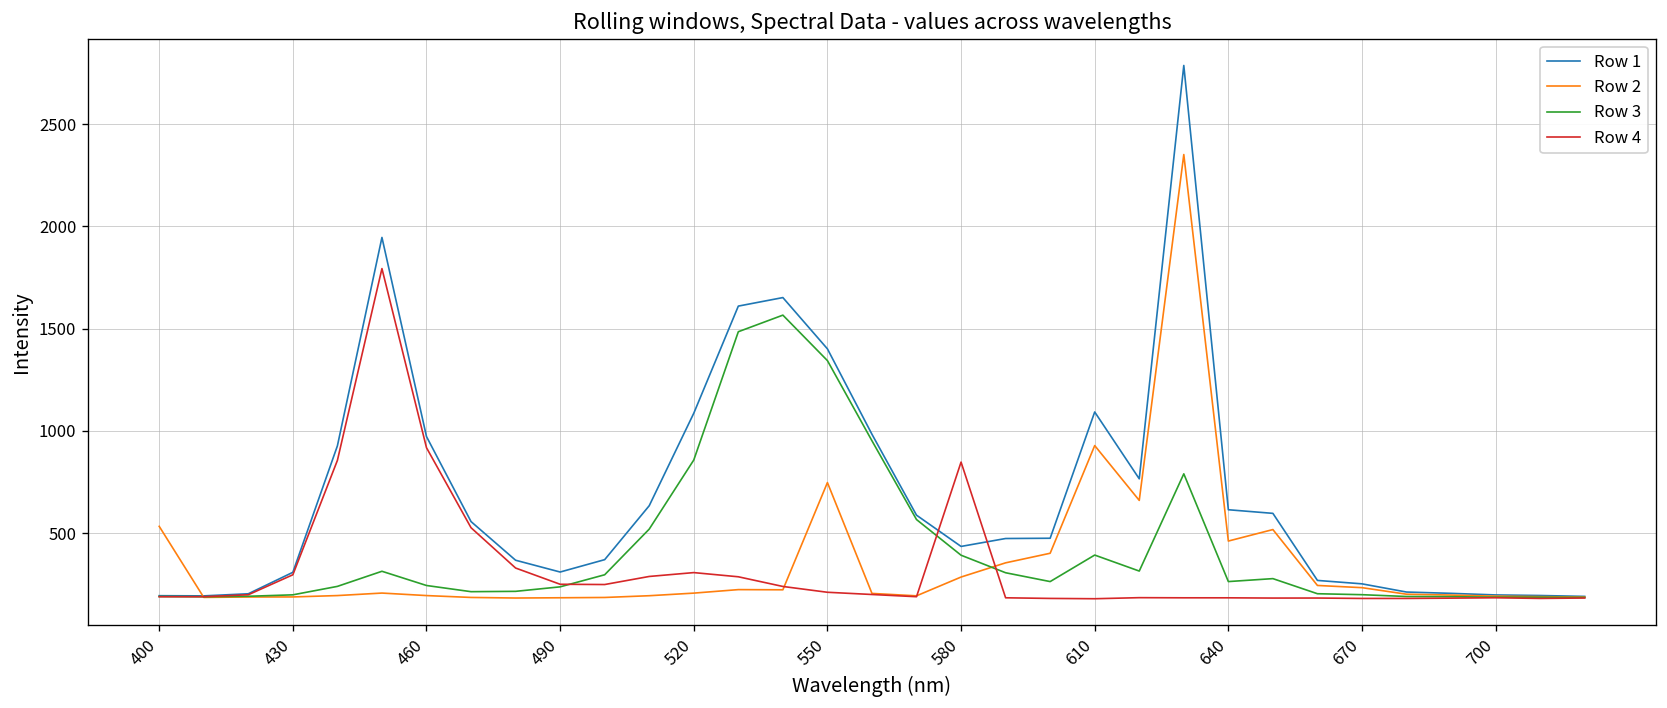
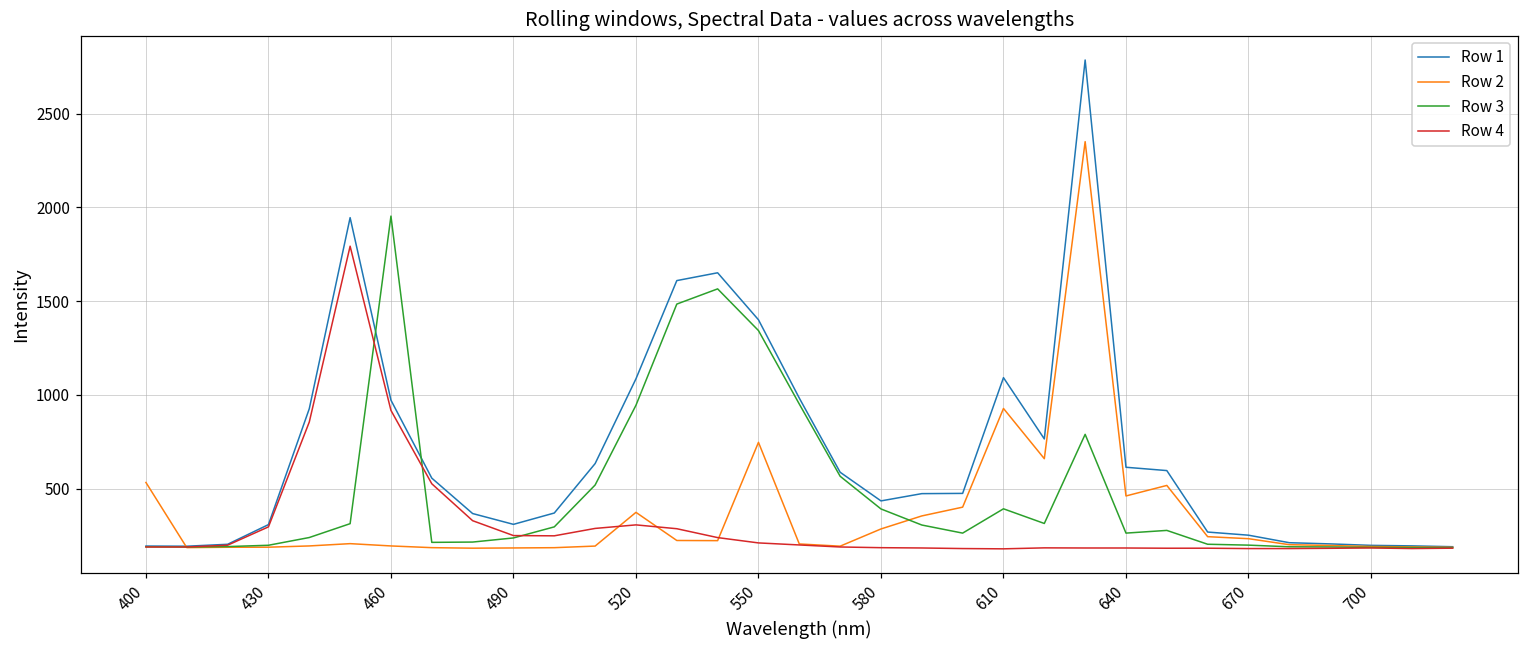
  {
    "Row 1": {
      "460": 970,
      "490": 310,
      "520": 1090,
      "550": 1400,
      "580": 430,
      "610": 1090,
      "640": 610,
      "670": 250
    },
    "Row 2": {
      "400": 530,
      "460": 190,
      "490": 180,
-     "520": 210,
+     "520": 370,
      "550": 750,
      "580": 290,
      "610": 930,
      "640": 460,
      "670": 230
    },
    "Row 3": {
-     "460": 240,
-     "520": 860,
+     "460": 1950,
+     "520": 940,
      "550": 1340,
      "580": 390,
      "610": 390,
      "640": 260,
      "670": 200
    },
    "Row 4": {
      "460": 920,
      "520": 310,
      "550": 210,
-     "580": 850,
+     "580": 190,
      "610": 180,
      "640": 180,
      "670": 180
    }
  }
